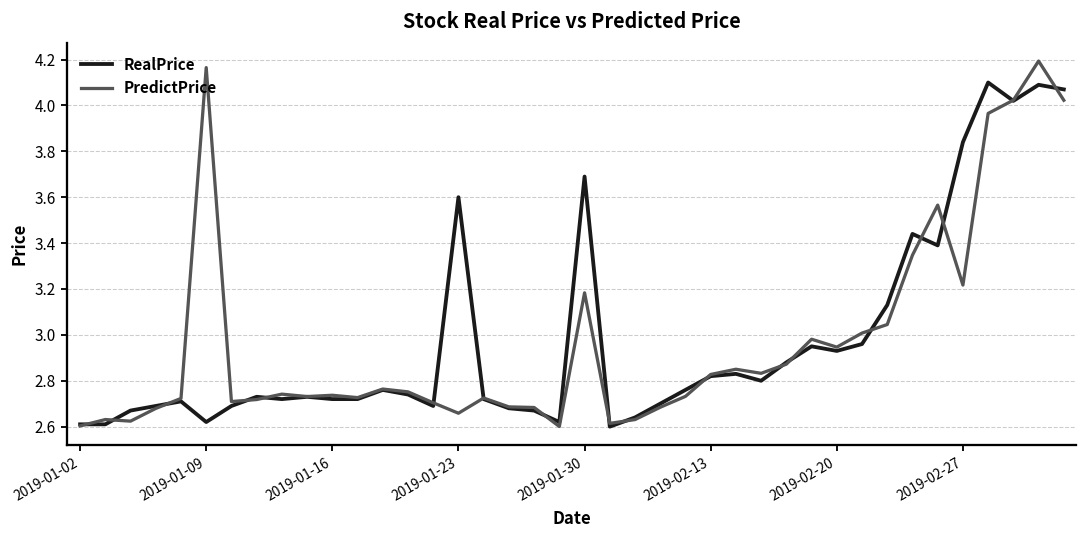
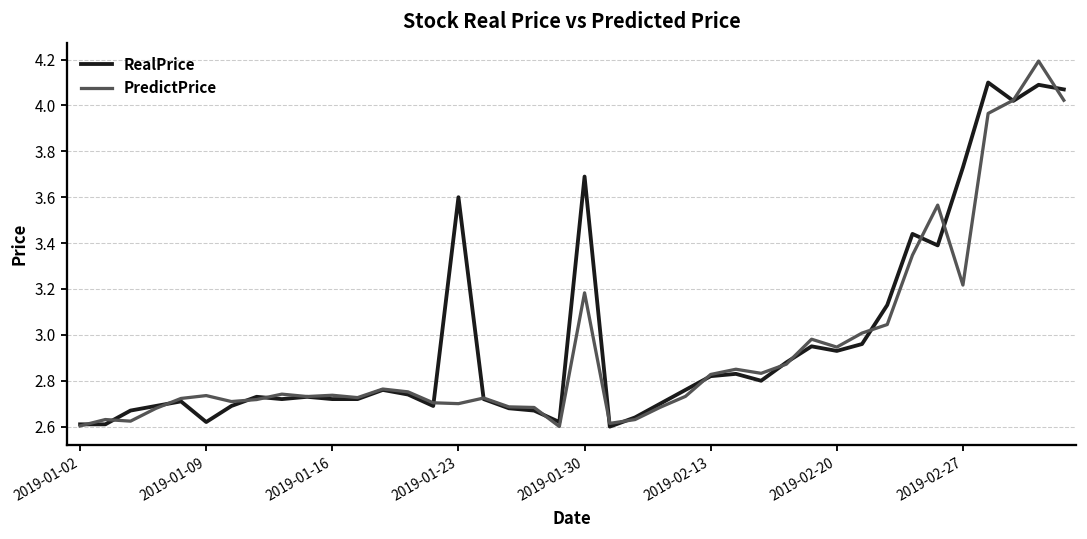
  {
    "RealPrice": {
      "2019-01-09": 2.62,
      "2019-01-16": 2.72,
      "2019-01-23": 3.60,
      "2019-01-30": 3.69,
      "2019-02-20": 2.93,
-     "2019-02-27": 3.84
+     "2019-02-27": 3.73
    },
    "PredictPrice": {
-     "2019-01-09": 4.17,
+     "2019-01-09": 2.74,
      "2019-01-16": 2.74,
-     "2019-01-23": 2.66,
+     "2019-01-23": 2.70,
      "2019-01-30": 3.18,
      "2019-02-20": 2.95,
      "2019-02-27": 3.22
    }
  }
